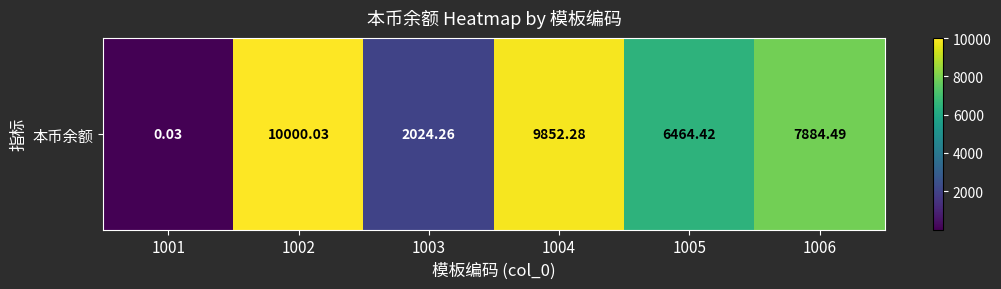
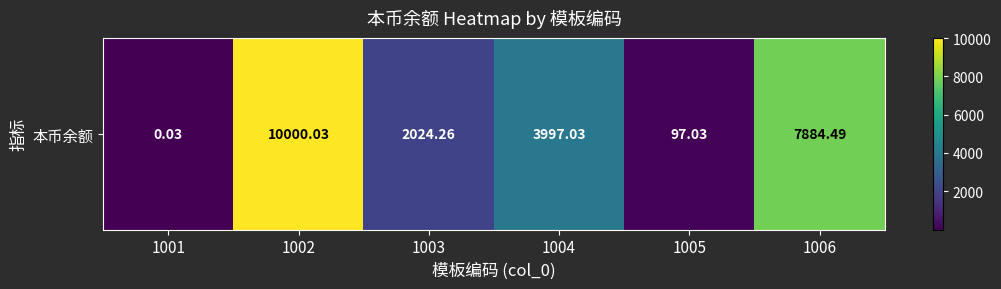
  {
    "本币余额": {
      "1001": 0.03,
      "1002": 10000.03,
      "1003": 2024.26,
-     "1004": 9852.28,
-     "1005": 6464.42,
+     "1004": 3997.03,
+     "1005": 97.03,
      "1006": 7884.49
    }
  }
